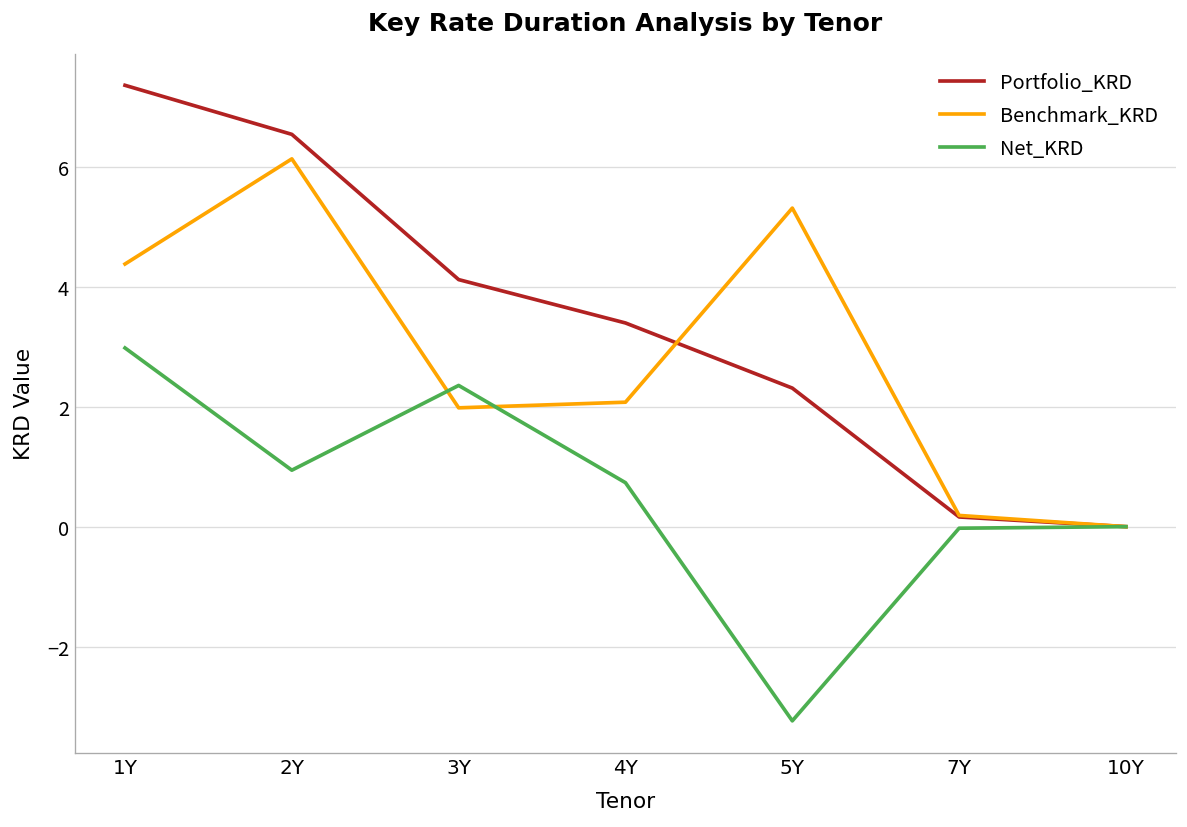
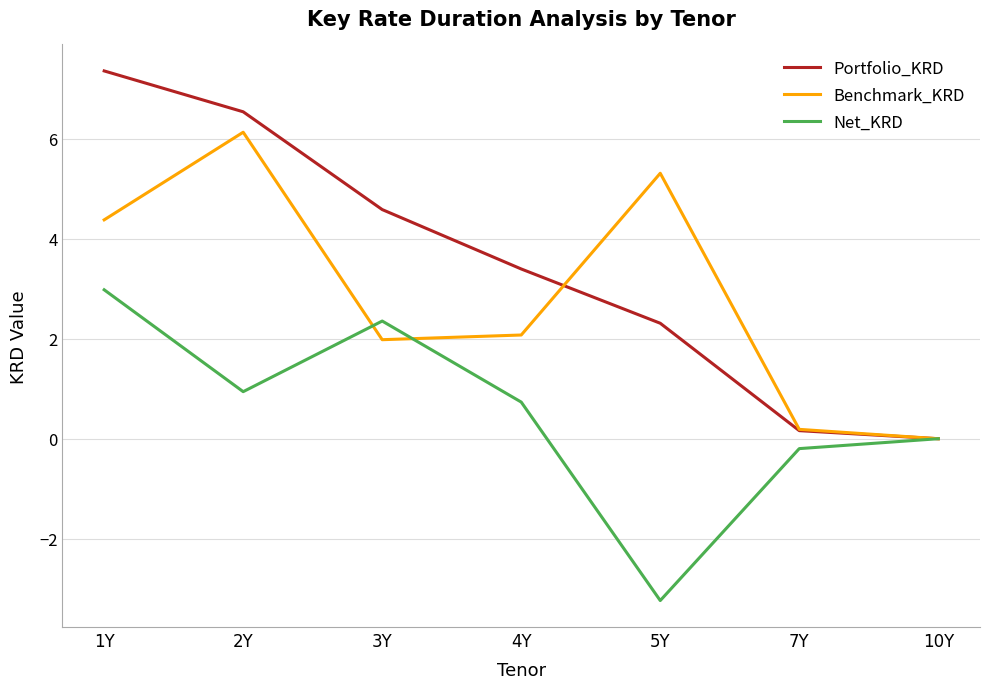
  {
    "Portfolio_KRD": {
      "1Y": 7.4,
      "2Y": 6.5,
-     "3Y": 4.1,
+     "3Y": 4.6,
      "4Y": 3.4,
      "5Y": 2.3
    },
    "Benchmark_KRD": {
      "1Y": 4.4,
      "2Y": 6.1,
      "3Y": 2.0,
      "4Y": 2.1,
      "5Y": 5.3
    },
    "Net_KRD": {
      "1Y": 3.0,
      "2Y": 0.9,
      "3Y": 2.4,
      "4Y": 0.7,
      "5Y": -3.2,
-     "7Y": 0.0
+     "7Y": -0.2
    }
  }
